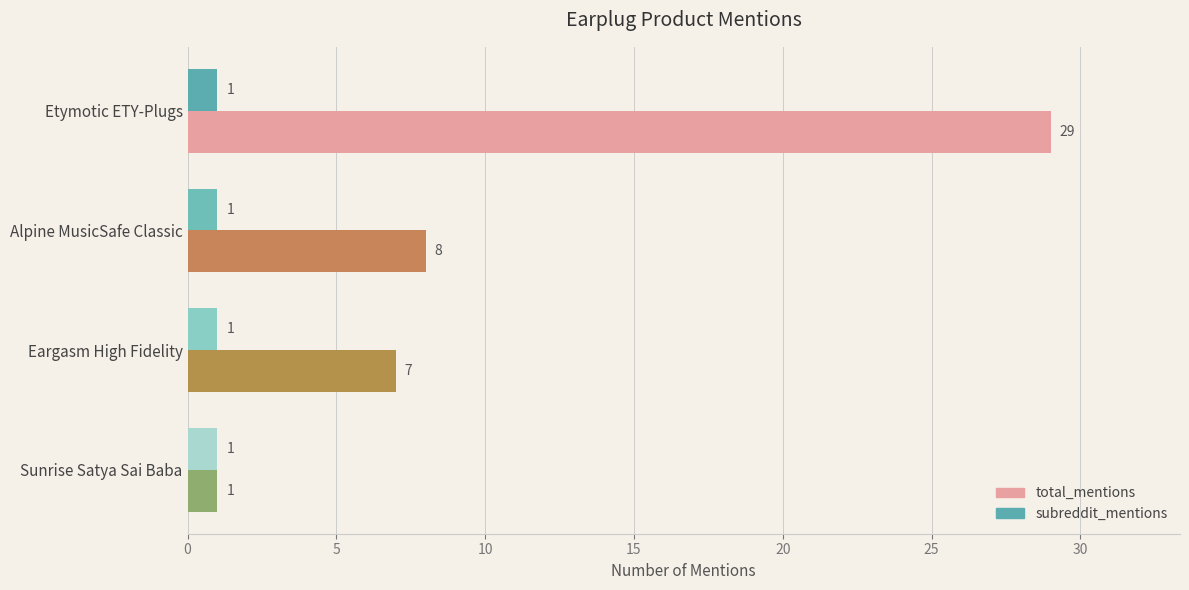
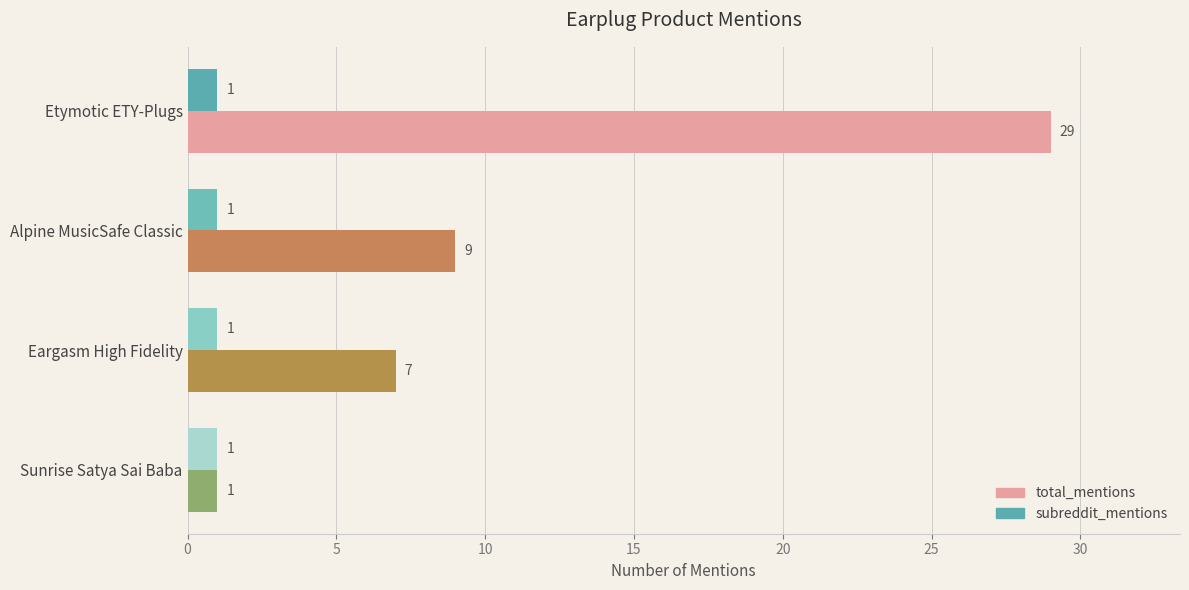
  {
    "total_mentions": {
      "Etymotic ETY-Plugs": 29,
-     "Alpine MusicSafe Classic": 8,
+     "Alpine MusicSafe Classic": 9,
      "Eargasm High Fidelity": 7,
      "Sunrise Satya Sai Baba": 1
    },
    "subreddit_mentions": {
      "Etymotic ETY-Plugs": 1,
      "Alpine MusicSafe Classic": 1,
      "Eargasm High Fidelity": 1,
      "Sunrise Satya Sai Baba": 1
    }
  }
